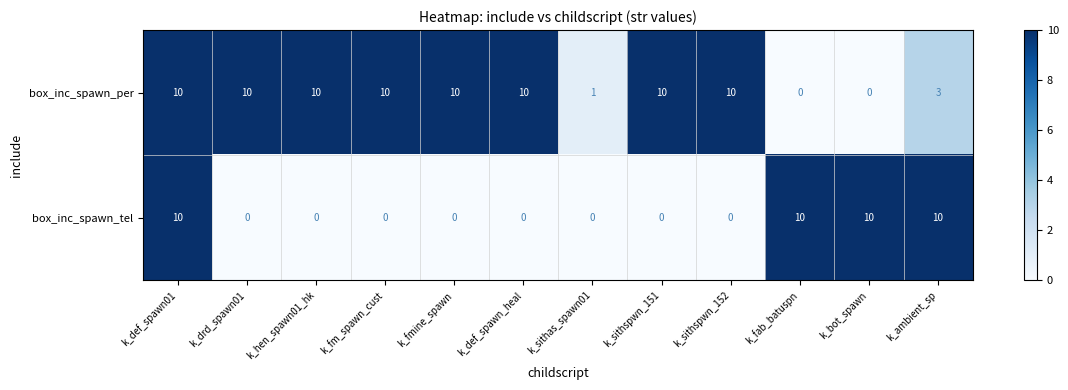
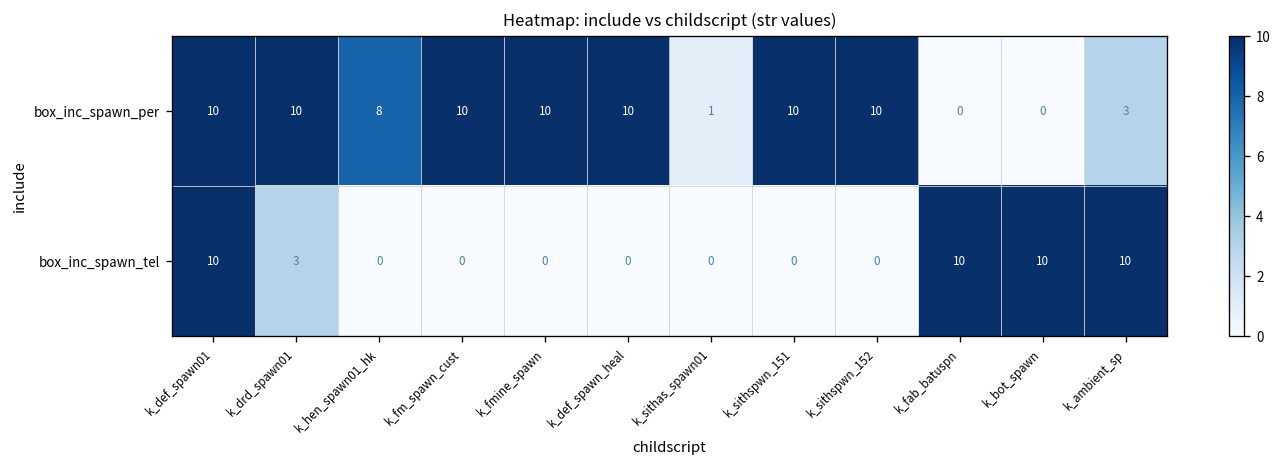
  {
    "box_inc_spawn_per": {
      "k_def_spawn01": 10,
      "k_drd_spawn01": 10,
-     "k_hen_spawn01_hk": 10,
+     "k_hen_spawn01_hk": 8,
      "k_fm_spawn_cust": 10,
      "k_fmine_spawn": 10,
      "k_def_spawn_heal": 10,
      "k_sithas_spawn01": 1,
      "k_sithspwn_151": 10,
      "k_sithspwn_152": 10,
      "k_fab_batuspn": 0,
      "k_bot_spawn": 0,
      "k_ambient_sp": 3
    },
    "box_inc_spawn_tel": {
      "k_def_spawn01": 10,
-     "k_drd_spawn01": 0,
+     "k_drd_spawn01": 3,
      "k_hen_spawn01_hk": 0,
      "k_fm_spawn_cust": 0,
      "k_fmine_spawn": 0,
      "k_def_spawn_heal": 0,
      "k_sithas_spawn01": 0,
      "k_sithspwn_151": 0,
      "k_sithspwn_152": 0,
      "k_fab_batuspn": 10,
      "k_bot_spawn": 10,
      "k_ambient_sp": 10
    }
  }
